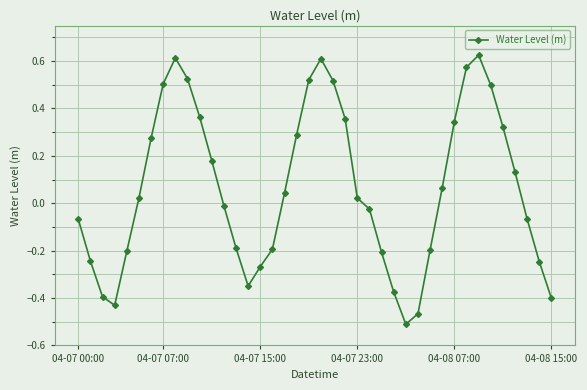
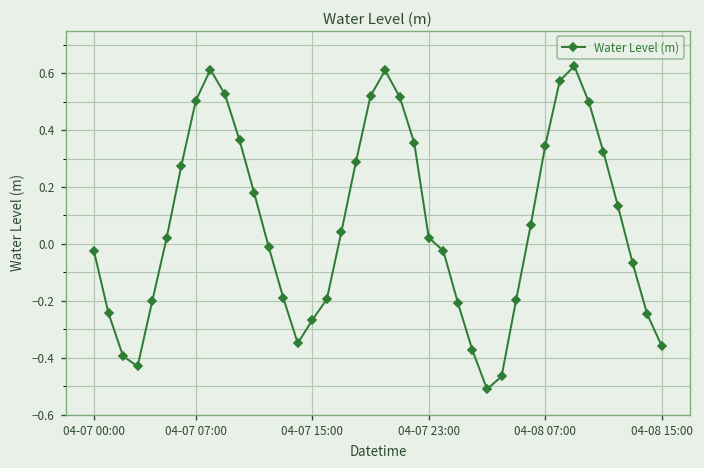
  {
-   "04-07 00:00": -0.07,
+   "04-07 00:00": -0.03,
    "04-07 07:00": 0.50,
    "04-07 15:00": -0.27,
    "04-07 23:00": 0.02,
    "04-08 07:00": 0.34,
-   "04-08 15:00": -0.40
+   "04-08 15:00": -0.36
  }
